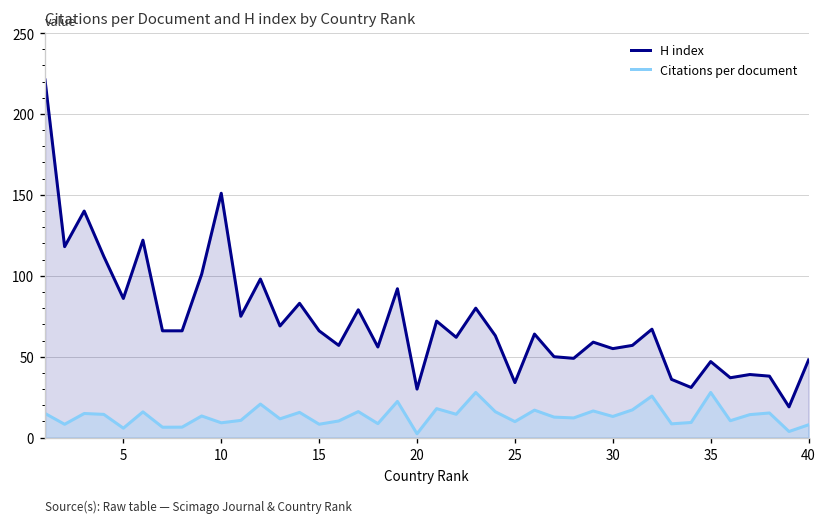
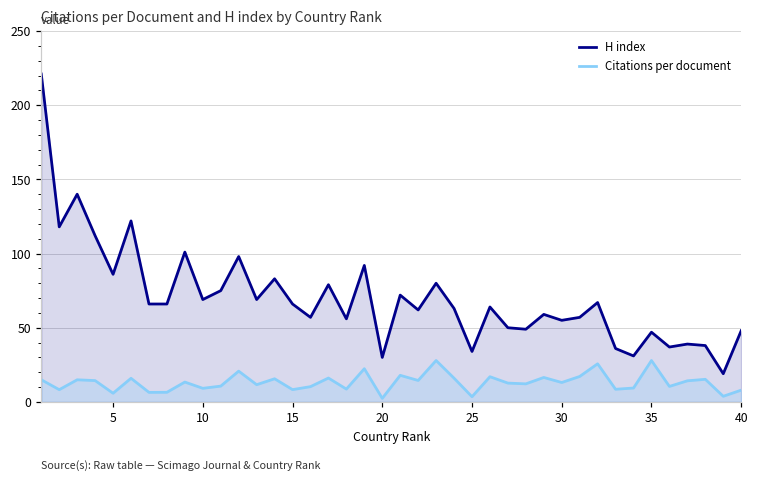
  {
    "H index": {
      "5": 86,
-     "10": 151,
+     "10": 69,
      "15": 66,
      "20": 30,
      "25": 34,
      "30": 55,
      "35": 47,
      "40": 48
    },
    "Citations per document": {
      "5": 6,
      "10": 9,
      "15": 8,
      "20": 2,
-     "25": 10,
+     "25": 4,
      "30": 13,
      "35": 28,
      "40": 8
    }
  }
